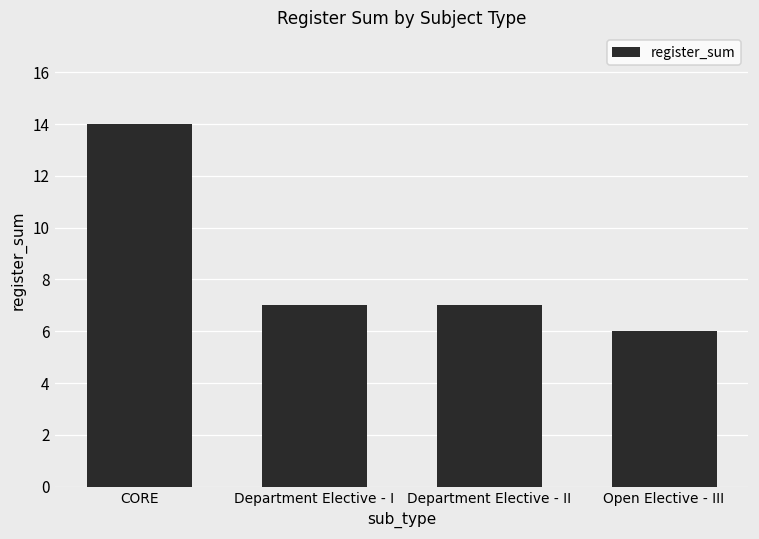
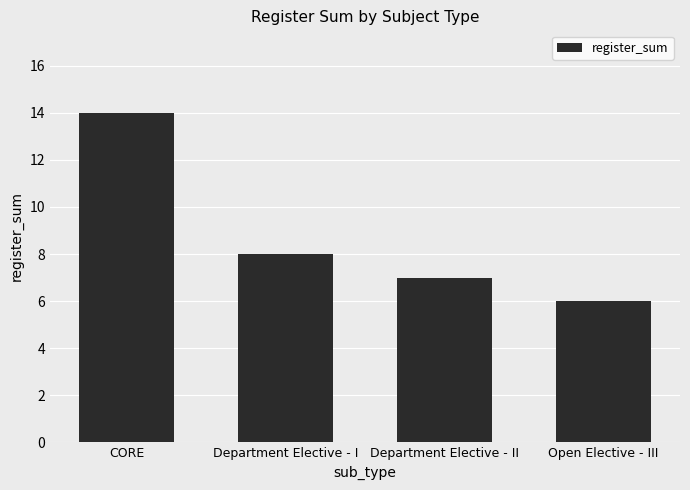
  {
    "CORE": 14,
-   "Department Elective - I": 7,
+   "Department Elective - I": 8,
    "Department Elective - II": 7,
    "Open Elective - III": 6
  }
